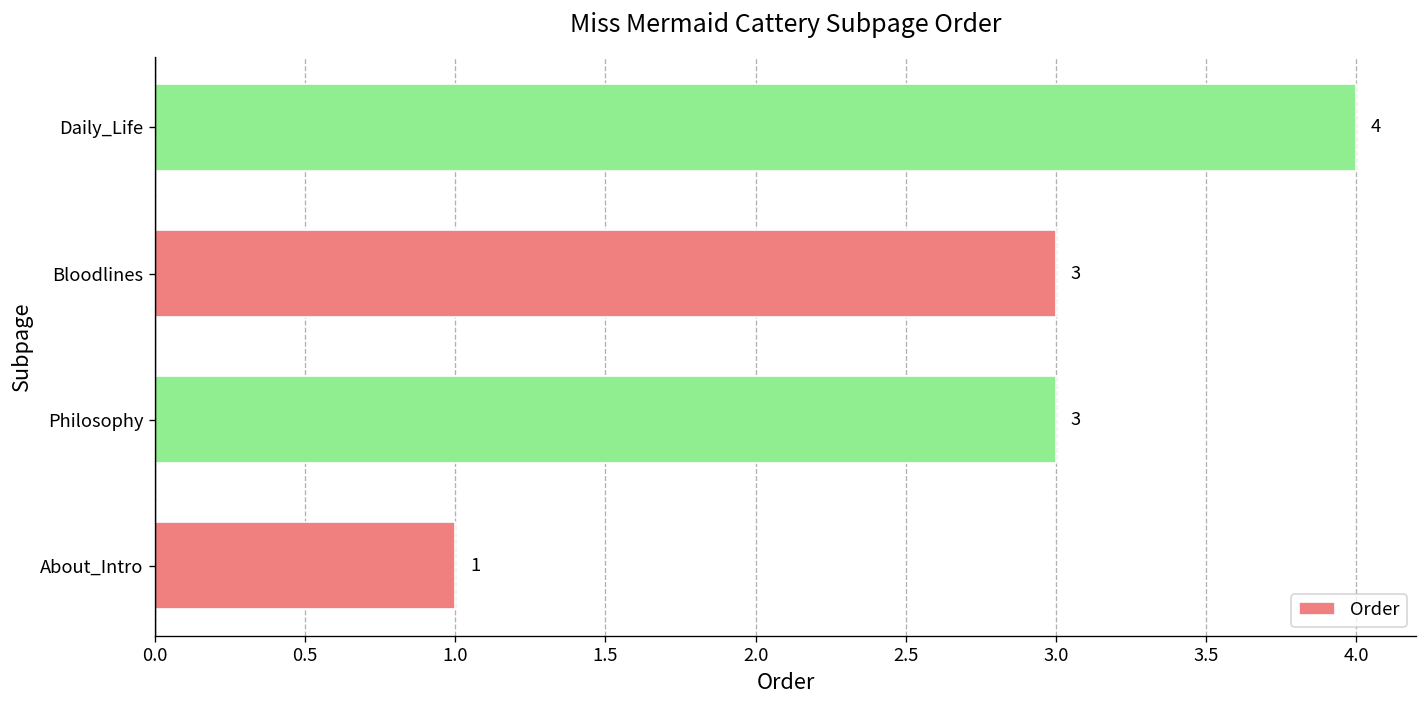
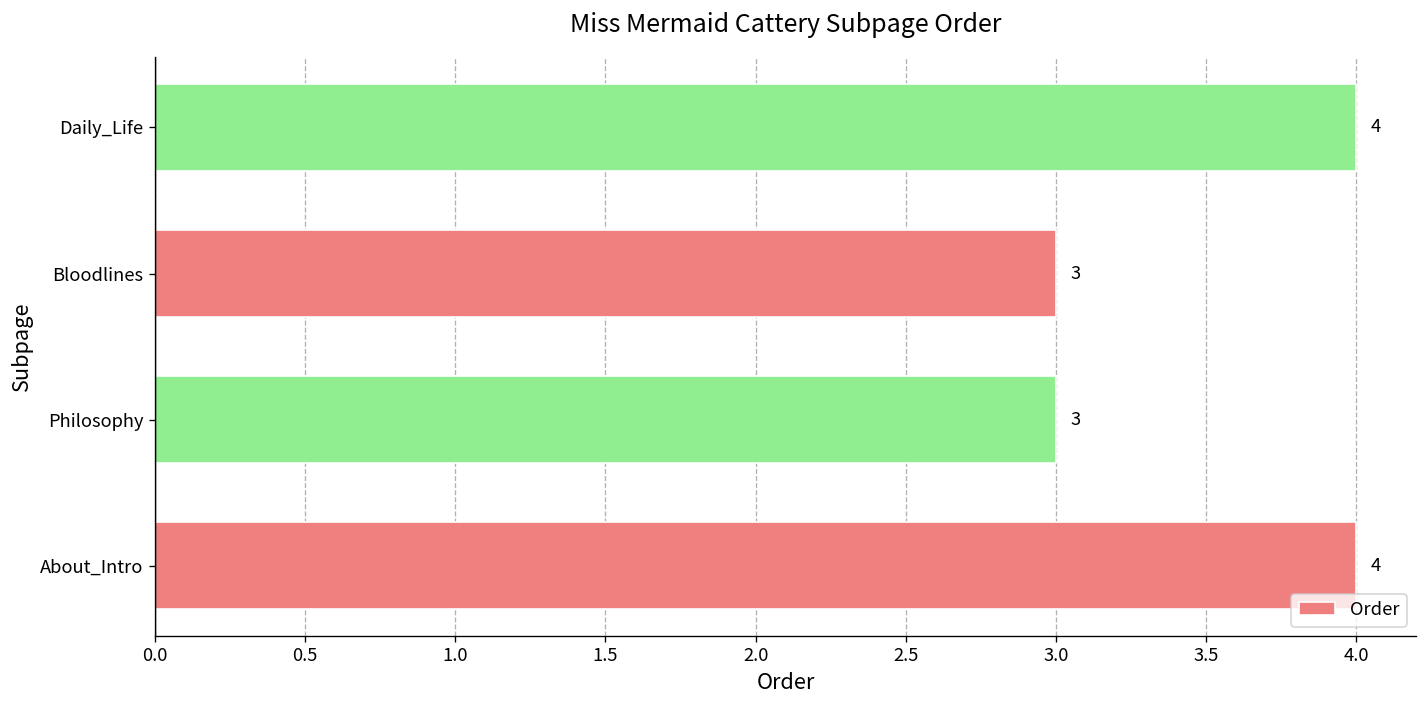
  {
    "Daily_Life": 4,
    "Bloodlines": 3,
    "Philosophy": 3,
-   "About_Intro": 1
+   "About_Intro": 4
  }
